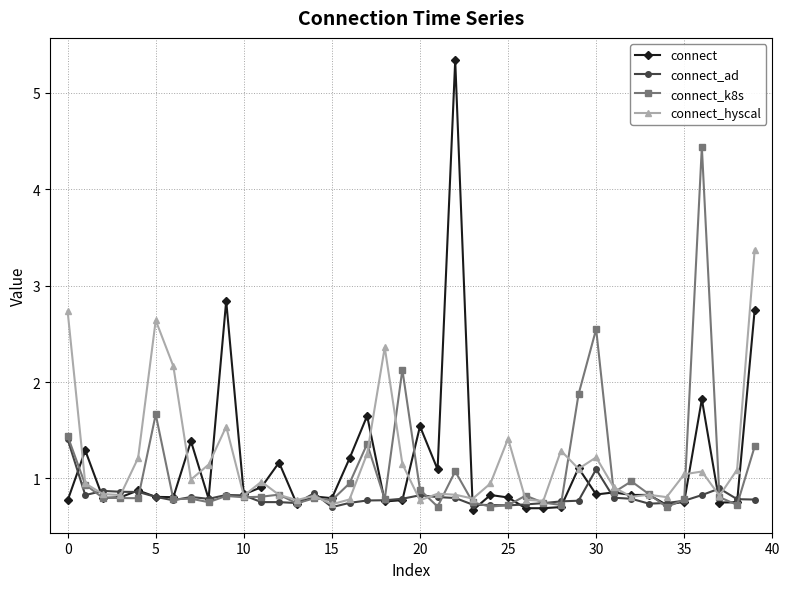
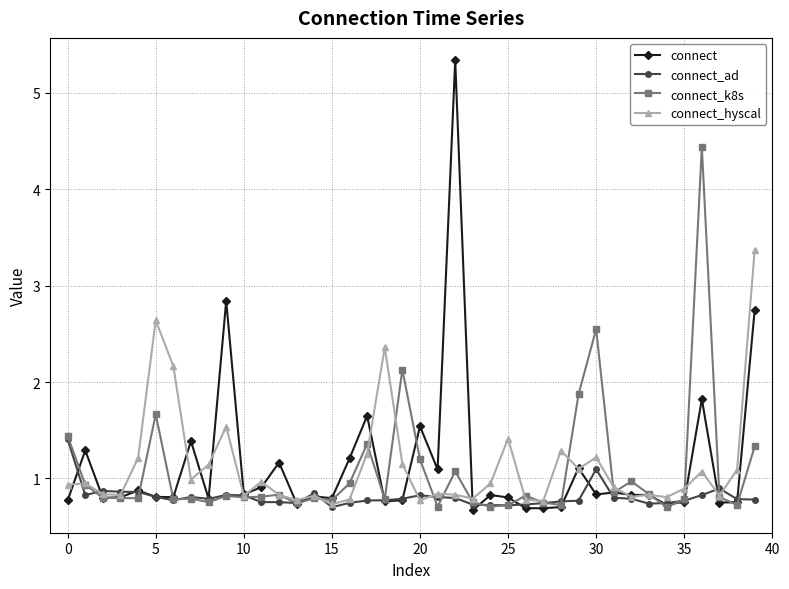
  {
    "connect": {
      "0": 0.8,
      "20": 1.5,
      "25": 0.8,
      "30": 0.8
    },
    "connect_ad": {
      "0": 1.4,
      "15": 0.7,
      "20": 0.8,
      "30": 1.1
    },
    "connect_k8s": {
      "0": 1.4,
      "5": 1.7,
-     "20": 0.9,
+     "20": 1.2,
      "30": 2.5
    },
    "connect_hyscal": {
-     "0": 2.7,
+     "0": 0.9,
      "5": 2.6,
      "15": 0.7,
      "20": 0.8,
      "25": 1.4,
      "30": 1.2,
-     "35": 1.0
+     "35": 0.9
    }
  }
